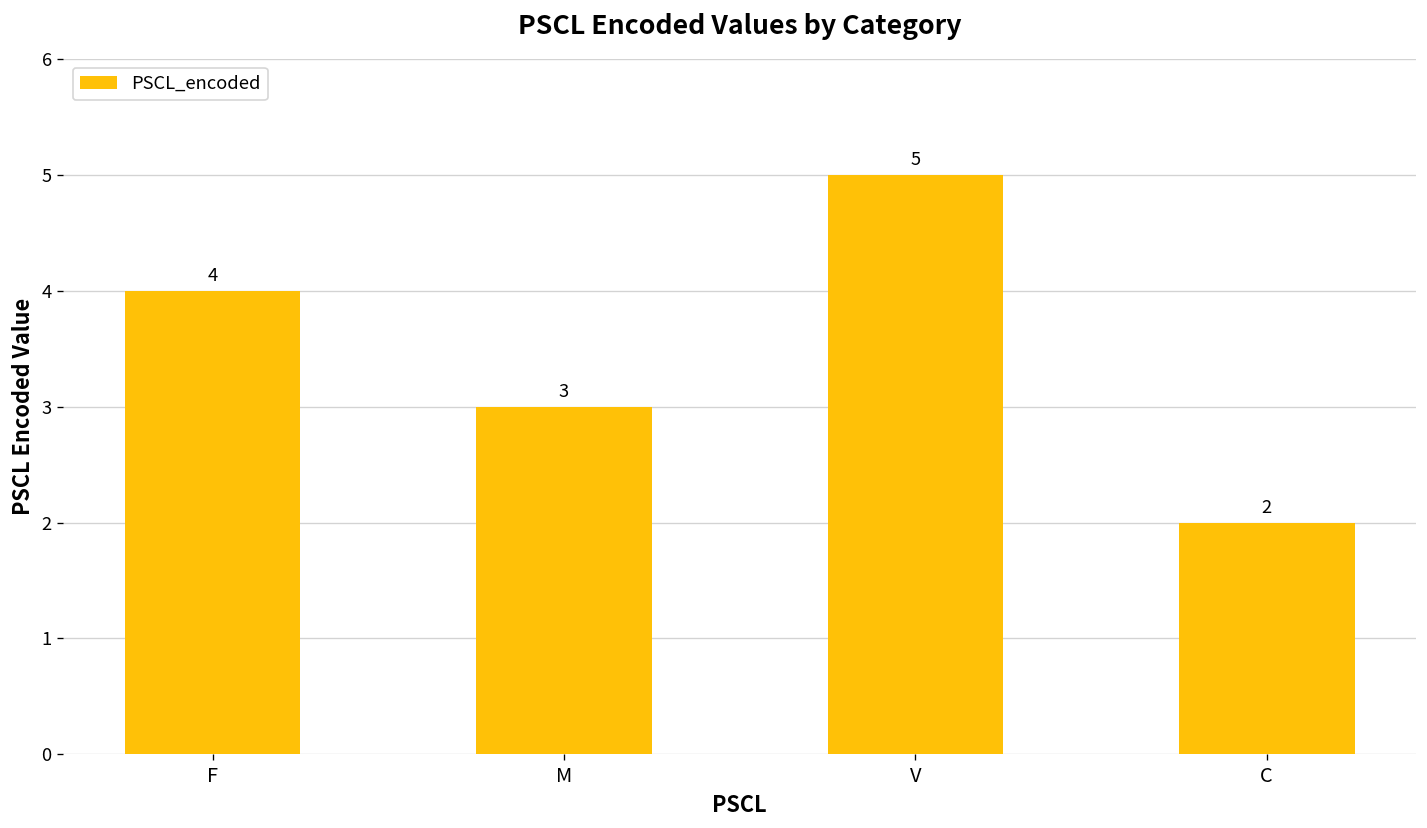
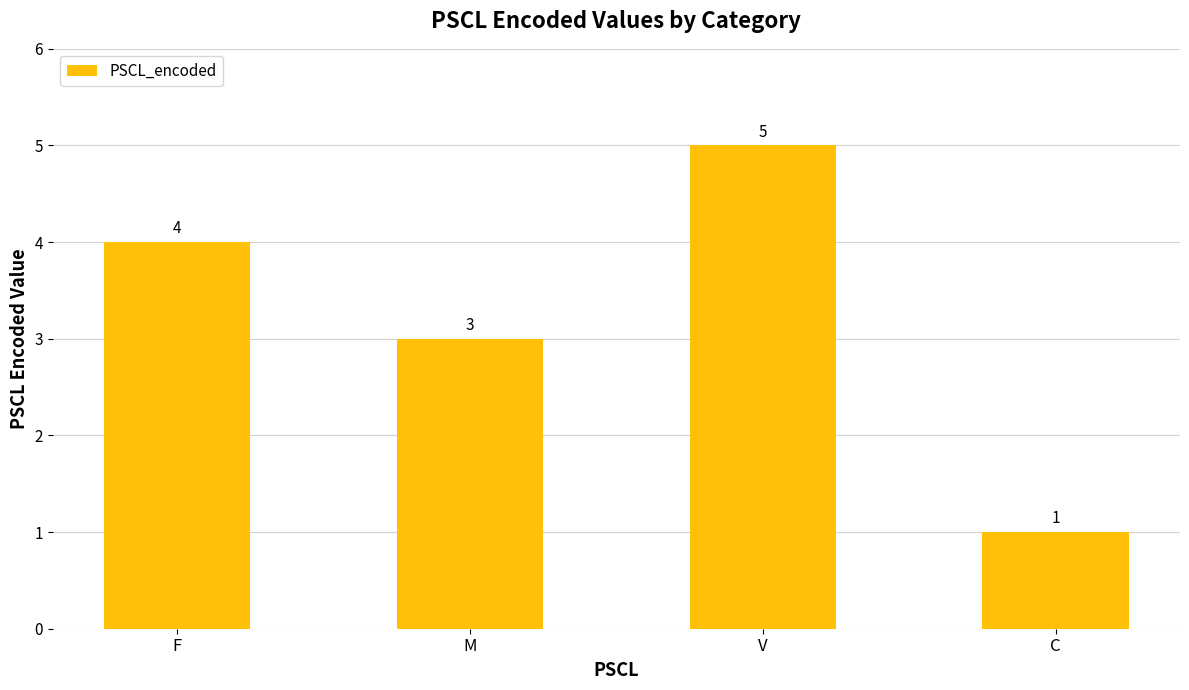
  {
    "F": 4,
    "M": 3,
    "V": 5,
-   "C": 2
+   "C": 1
  }
